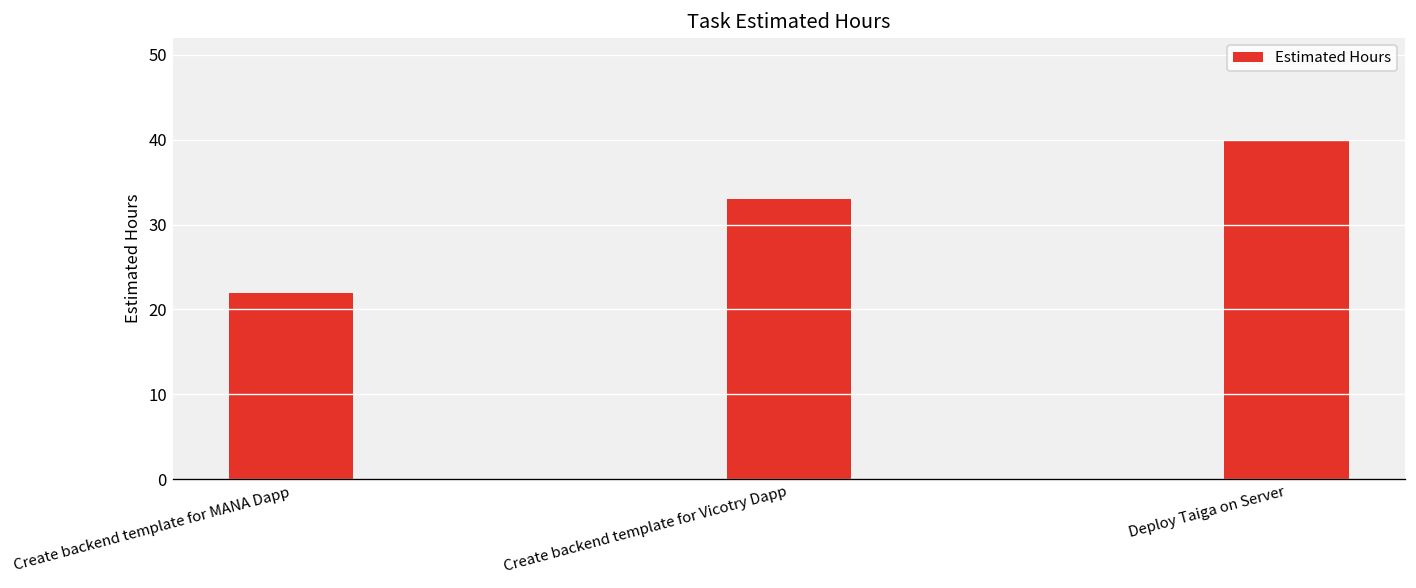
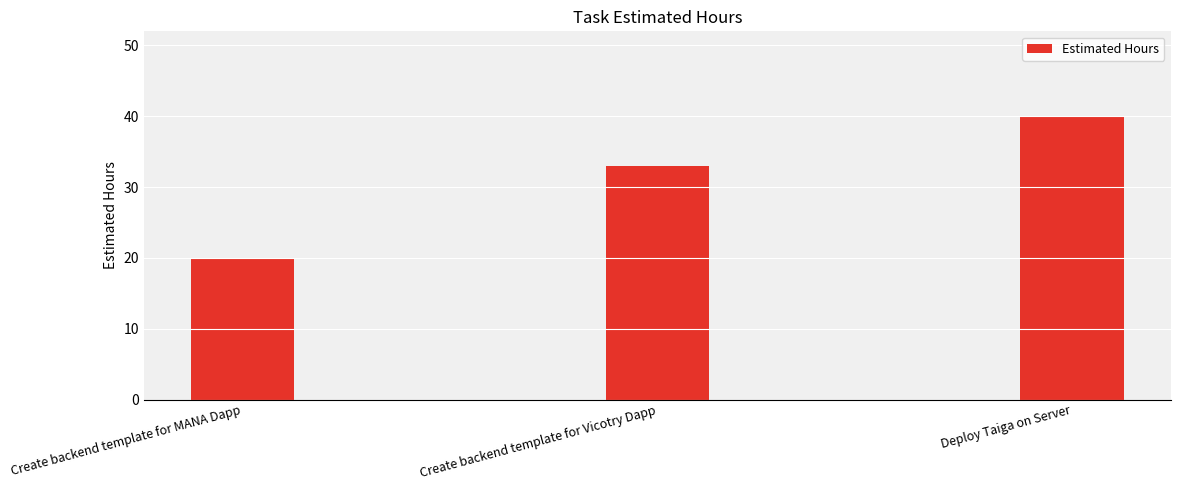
  {
-   "Create backend template for MANA Dapp": 22,
+   "Create backend template for MANA Dapp": 20,
    "Create backend template for Vicotry Dapp": 33,
    "Deploy Taiga on Server": 40
  }
